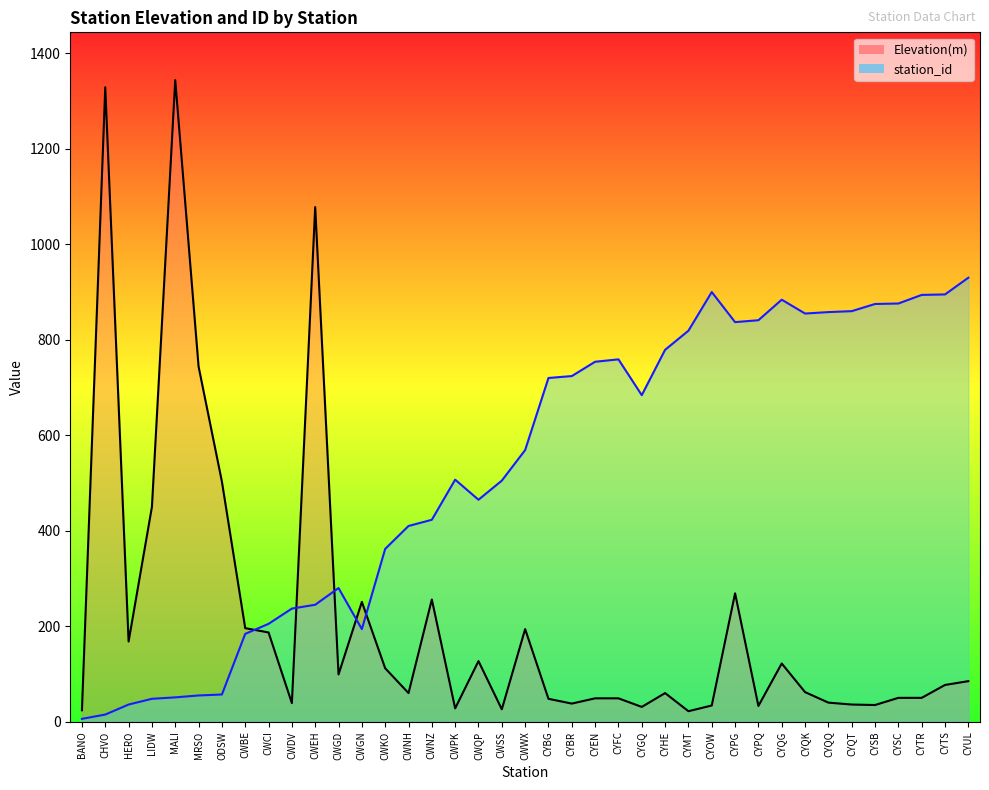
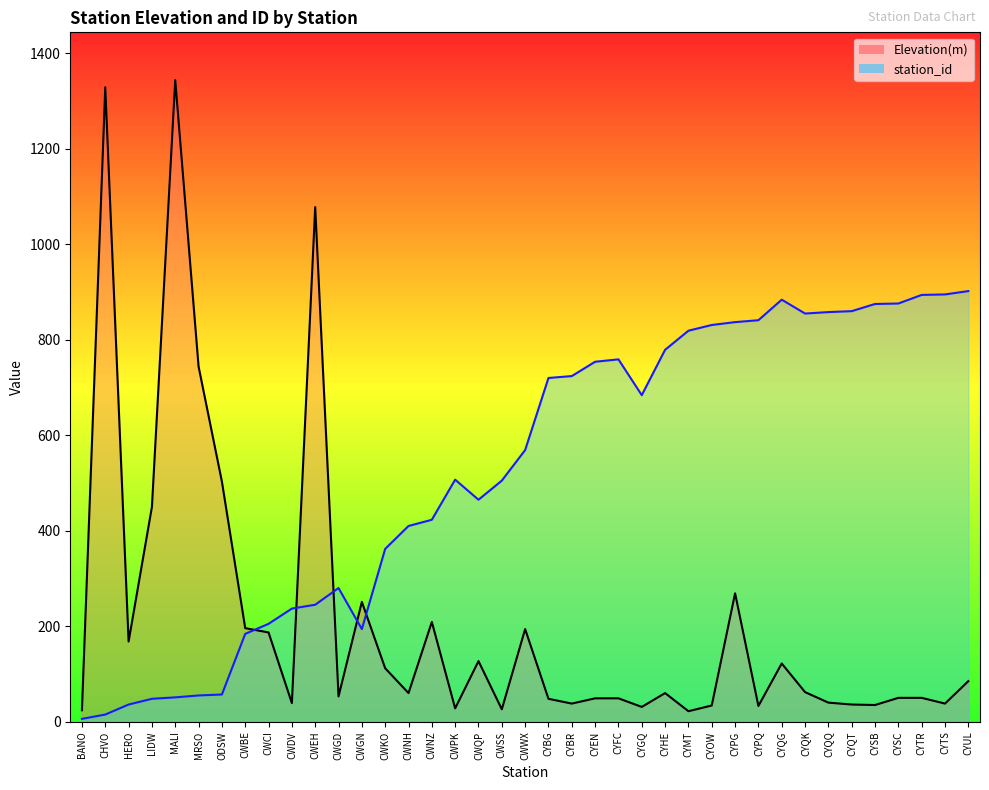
  {
    "Elevation(m)": {
      "BANO": 20,
      "CHVO": 1330,
      "HERO": 170,
      "LIDW": 450,
      "MALI": 1340,
      "MRSO": 740,
      "ODSW": 500,
      "CWBE": 200,
      "CWCI": 190,
      "CWDV": 40,
      "CWEH": 1080,
-     "CWGD": 100,
+     "CWGD": 50,
      "CWGN": 250,
      "CWKO": 110,
      "CWNH": 60,
-     "CWNZ": 260,
+     "CWNZ": 210,
      "CWPK": 30,
      "CWQP": 130,
      "CWSS": 30,
      "CWWX": 190,
      "CYBG": 50,
      "CYBR": 40,
      "CYEN": 50,
      "CYFC": 50,
      "CYGQ": 30,
      "CYHE": 60,
      "CYMT": 20,
      "CYOW": 30,
      "CYPG": 270,
      "CYPQ": 30,
      "CYQG": 120,
      "CYQK": 60,
      "CYQQ": 40,
      "CYQT": 40,
      "CYSB": 40,
      "CYSC": 50,
      "CYTR": 50,
-     "CYTS": 80,
+     "CYTS": 40,
      "CYUL": 90
    },
    "station_id": {
      "BANO": 10,
      "CHVO": 20,
      "HERO": 40,
      "LIDW": 50,
      "MALI": 50,
      "MRSO": 60,
      "ODSW": 60,
      "CWBE": 180,
      "CWCI": 210,
      "CWDV": 240,
      "CWEH": 250,
      "CWGD": 280,
      "CWGN": 190,
      "CWKO": 360,
      "CWNH": 410,
      "CWNZ": 420,
      "CWPK": 510,
      "CWQP": 470,
      "CWSS": 510,
      "CWWX": 570,
      "CYBG": 720,
      "CYBR": 720,
      "CYEN": 750,
      "CYFC": 760,
      "CYGQ": 680,
      "CYHE": 780,
      "CYMT": 820,
-     "CYOW": 900,
+     "CYOW": 830,
      "CYPG": 840,
      "CYPQ": 840,
      "CYQG": 880,
      "CYQK": 860,
      "CYQQ": 860,
      "CYQT": 860,
      "CYSB": 880,
      "CYSC": 880,
      "CYTR": 890,
      "CYTS": 900,
-     "CYUL": 930
+     "CYUL": 900
    }
  }
